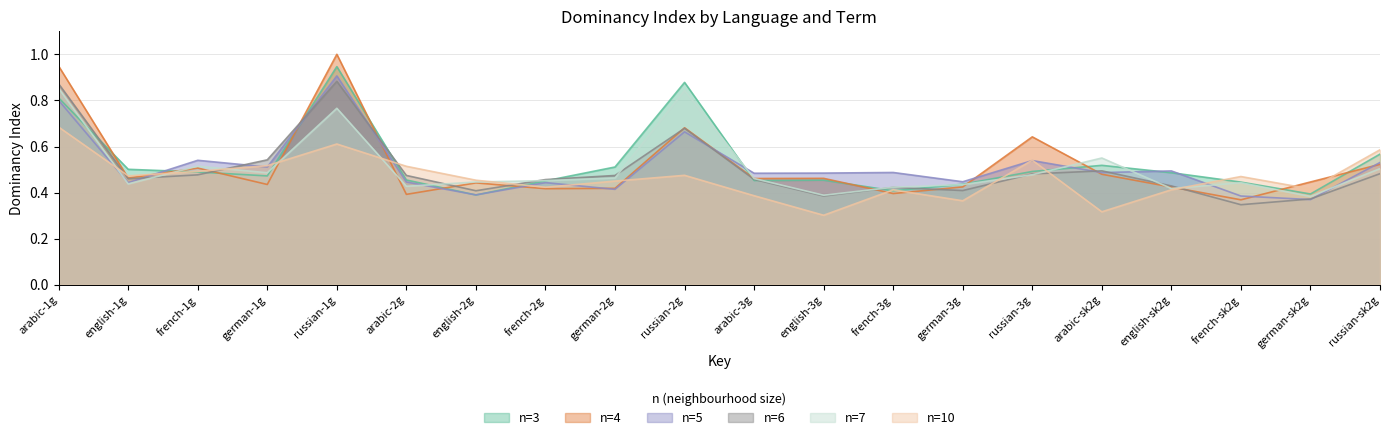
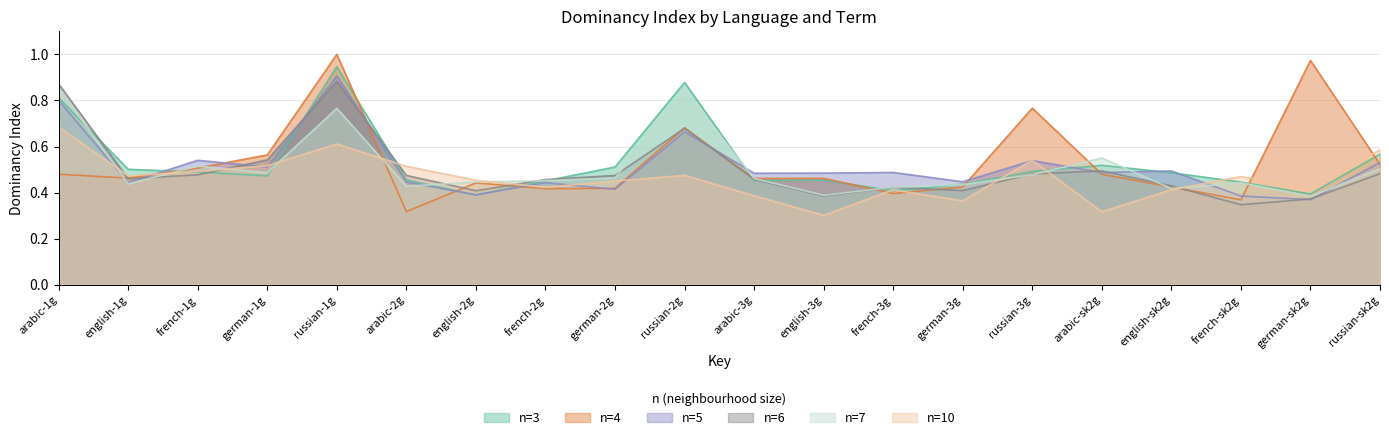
  {
    "n=4": {
-     "arabic-1g": 0.95,
-     "german-1g": 0.44,
+     "arabic-1g": 0.48,
+     "german-1g": 0.56,
      "russian-1g": 1.00,
-     "arabic-2g": 0.39,
+     "arabic-2g": 0.32,
      "french-3g": 0.40,
-     "russian-3g": 0.64,
+     "russian-3g": 0.77,
      "french-sk2g": 0.37,
-     "german-sk2g": 0.45
+     "german-sk2g": 0.97
    }
  }
